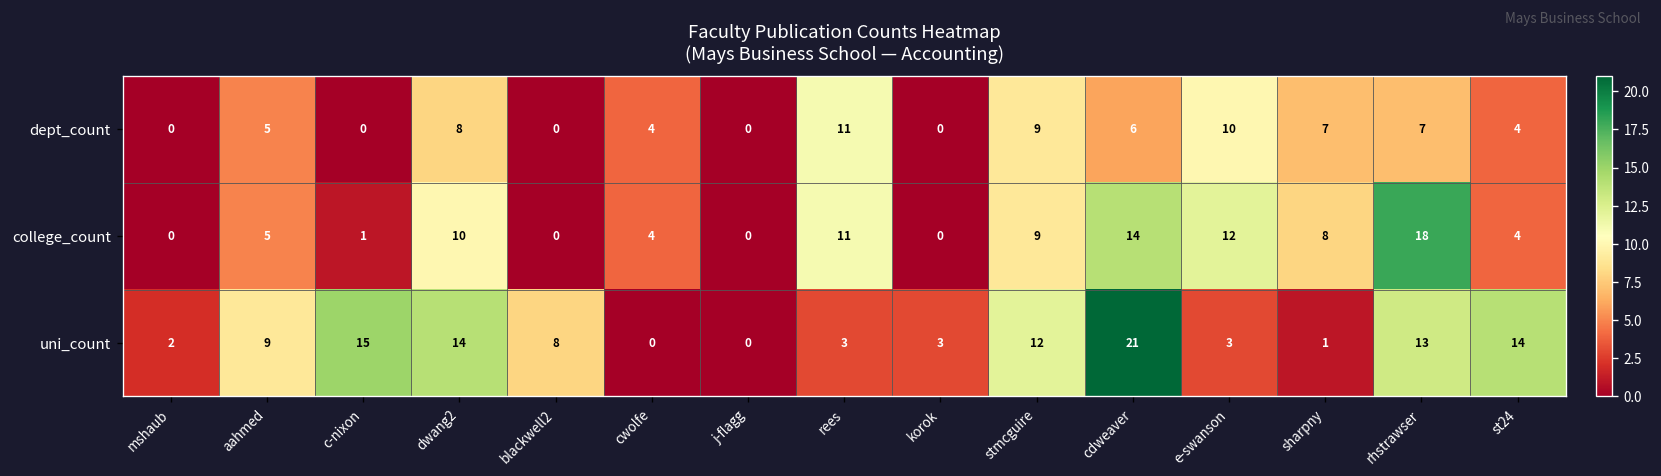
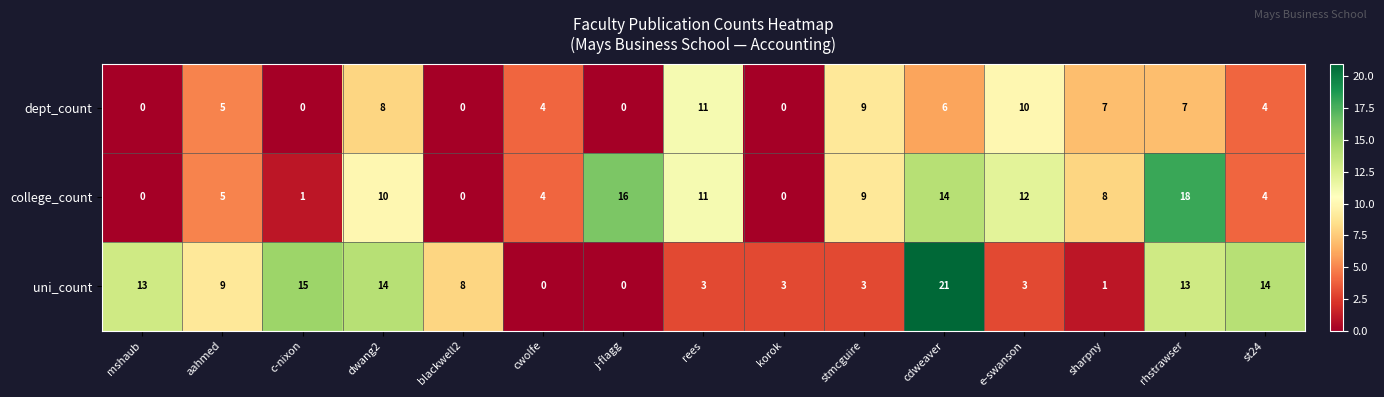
  {
    "dept_count": {
      "mshaub": 0,
      "aahmed": 5,
      "c-nixon": 0,
      "dwang2": 8,
      "blackwell2": 0,
      "cwolfe": 4,
      "j-flagg": 0,
      "rees": 11,
      "korok": 0,
      "stmcguire": 9,
      "cdweaver": 6,
      "e-swanson": 10,
      "sharpny": 7,
      "rhstrawser": 7,
      "st24": 4
    },
    "college_count": {
      "mshaub": 0,
      "aahmed": 5,
      "c-nixon": 1,
      "dwang2": 10,
      "blackwell2": 0,
      "cwolfe": 4,
-     "j-flagg": 0,
+     "j-flagg": 16,
      "rees": 11,
      "korok": 0,
      "stmcguire": 9,
      "cdweaver": 14,
      "e-swanson": 12,
      "sharpny": 8,
      "rhstrawser": 18,
      "st24": 4
    },
    "uni_count": {
-     "mshaub": 2,
+     "mshaub": 13,
      "aahmed": 9,
      "c-nixon": 15,
      "dwang2": 14,
      "blackwell2": 8,
      "cwolfe": 0,
      "j-flagg": 0,
      "rees": 3,
      "korok": 3,
-     "stmcguire": 12,
+     "stmcguire": 3,
      "cdweaver": 21,
      "e-swanson": 3,
      "sharpny": 1,
      "rhstrawser": 13,
      "st24": 14
    }
  }
